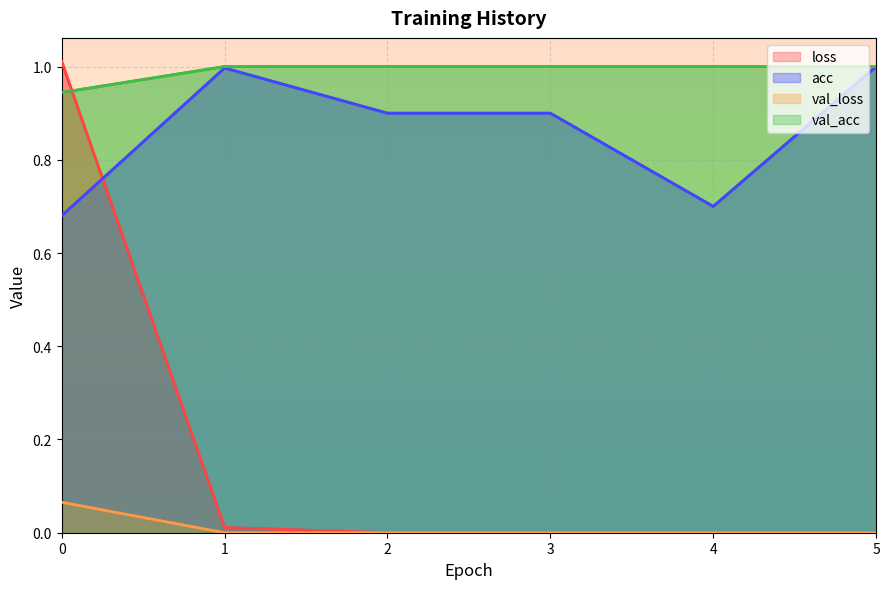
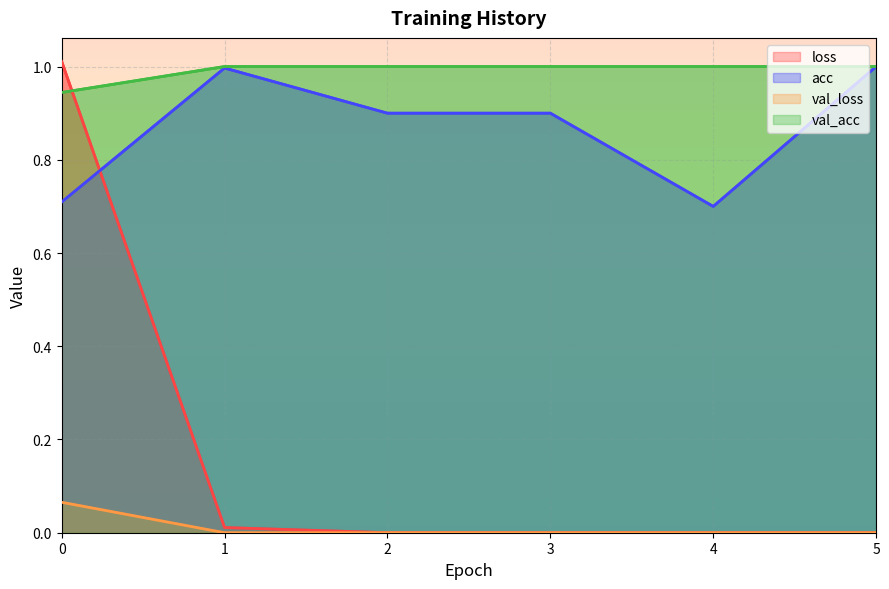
  {
    "acc": {
-     "0": 0.68,
+     "0": 0.71,
      "2": 0.90,
      "3": 0.90,
      "4": 0.70
    },
    "val_acc": {
      "0": 0.94,
      "2": 1.00,
      "3": 1.00,
      "4": 1.00
    }
  }
